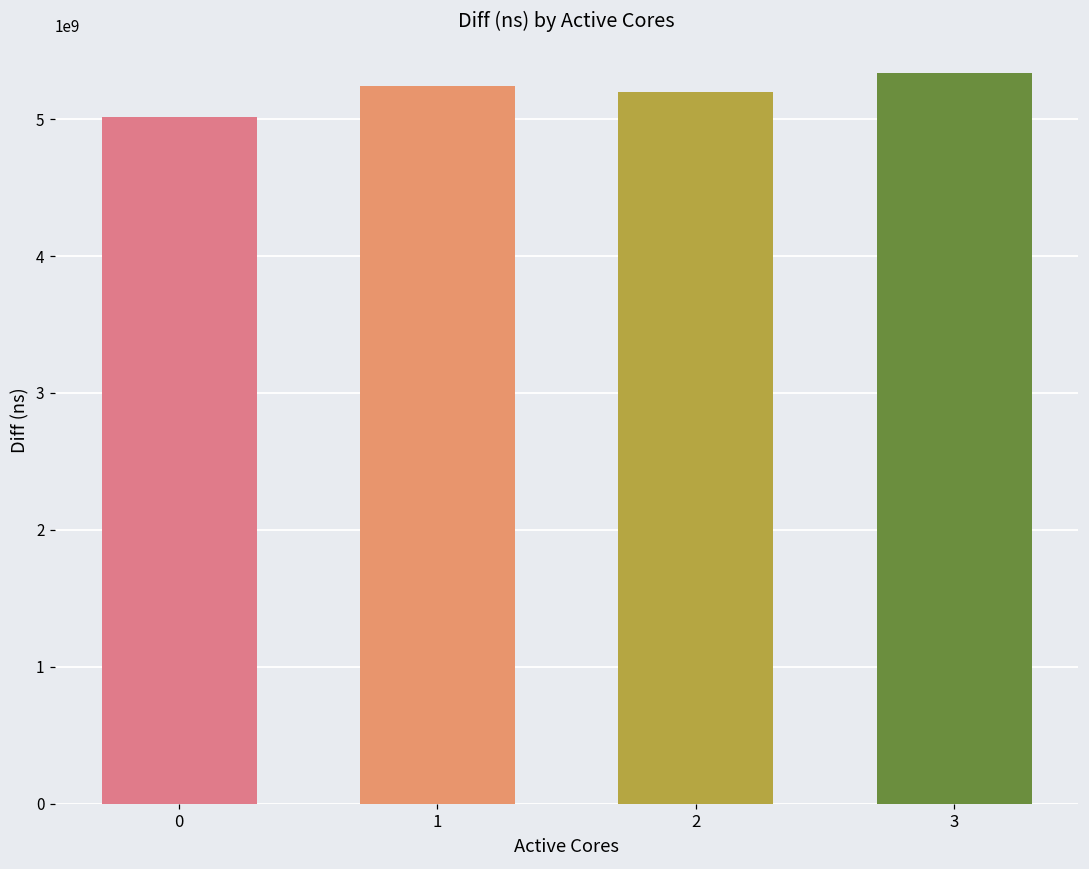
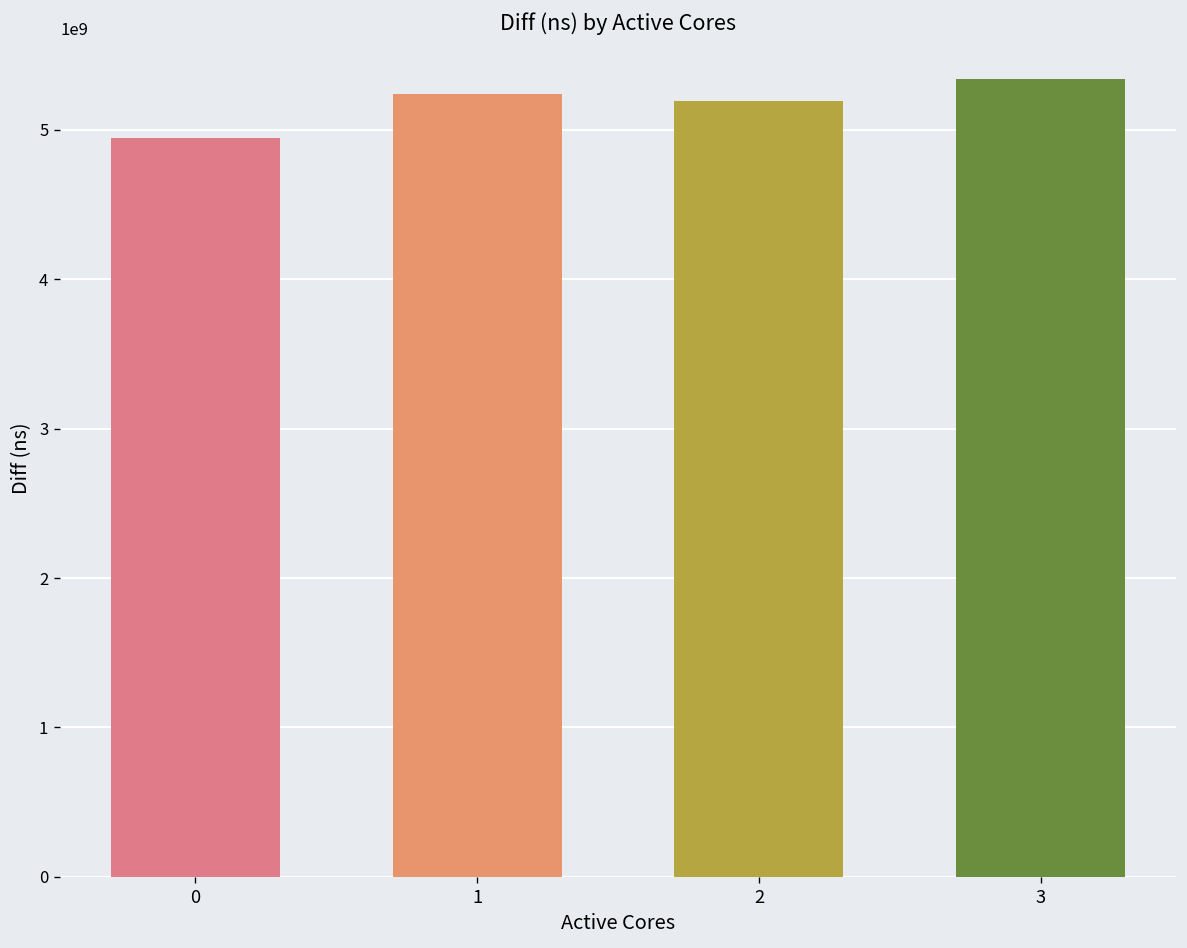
  {
-   "0": 5010000000,
+   "0": 4950000000,
    "1": 5240000000,
    "2": 5190000000,
    "3": 5340000000
  }
